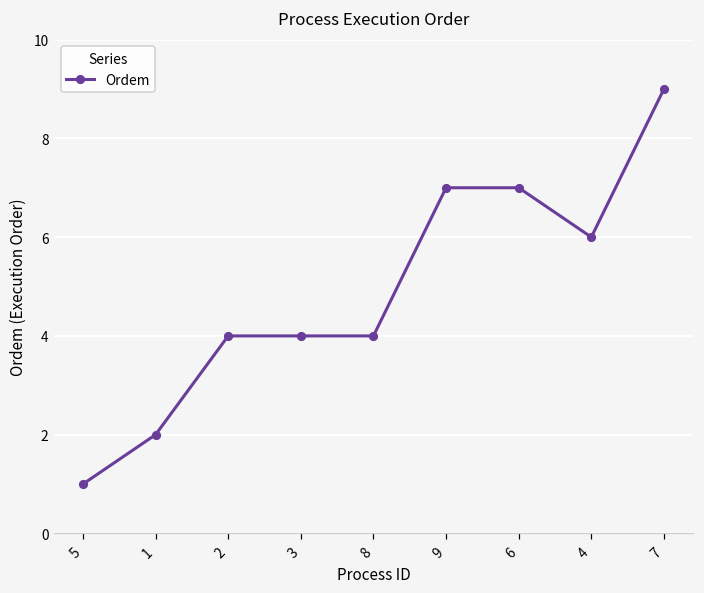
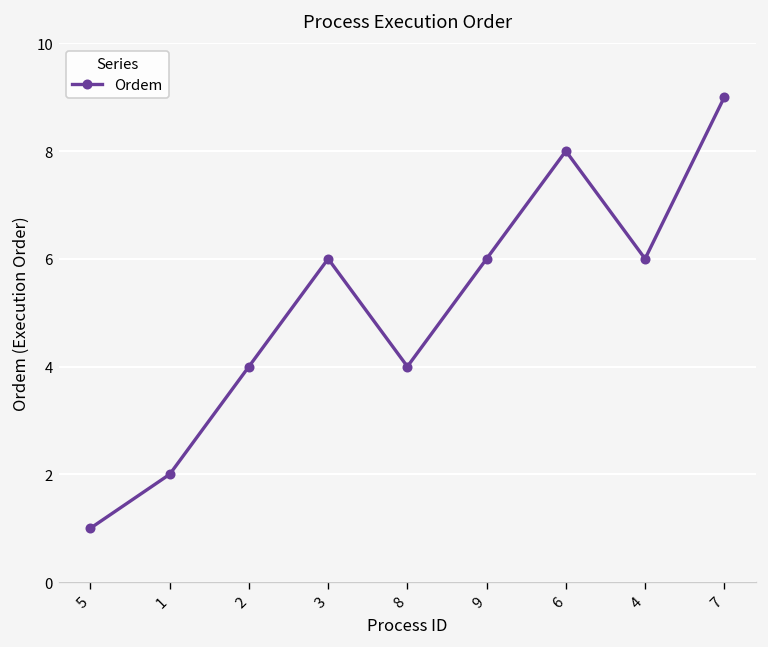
  {
    "5": 1,
    "1": 2,
    "2": 4,
-   "3": 4,
+   "3": 6,
    "8": 4,
-   "9": 7,
-   "6": 7,
+   "9": 6,
+   "6": 8,
    "4": 6,
    "7": 9
  }
